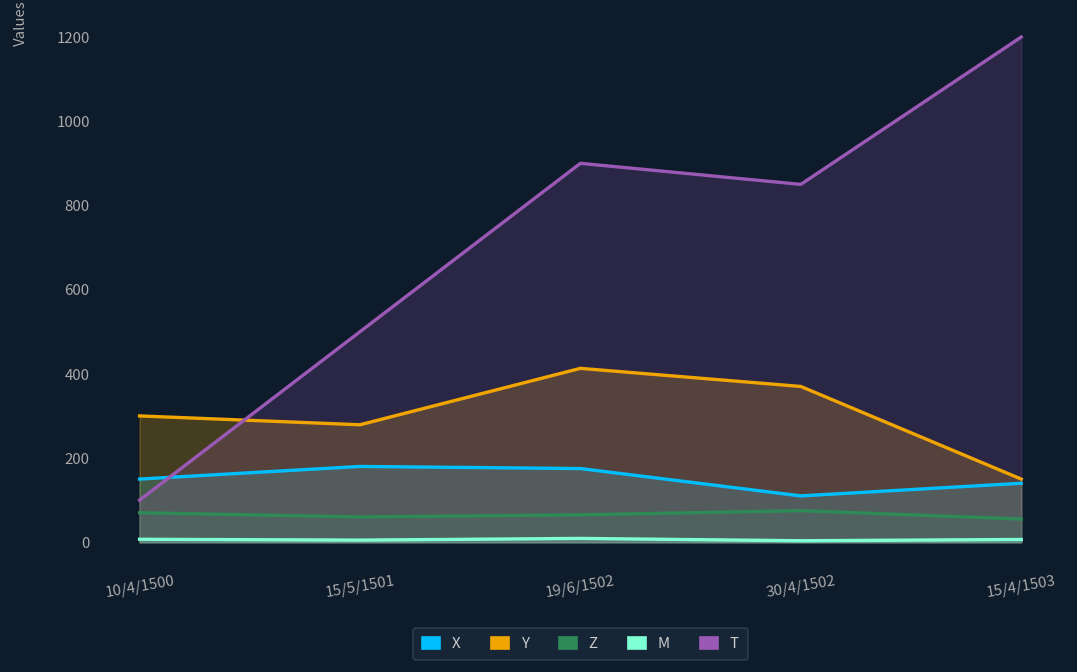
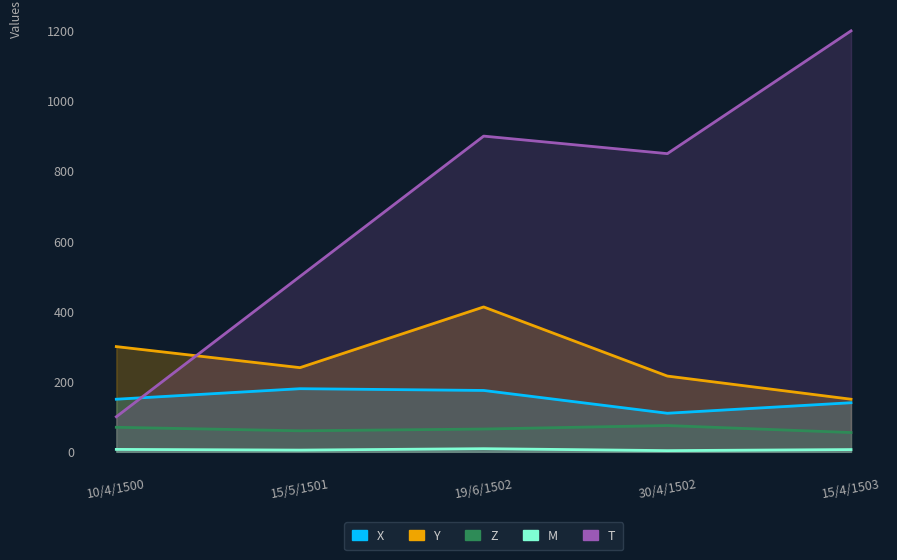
  {
    "Y": {
      "10/4/1500": 300,
-     "15/5/1501": 280,
+     "15/5/1501": 240,
      "19/6/1502": 410,
-     "30/4/1502": 370,
+     "30/4/1502": 220,
      "15/4/1503": 150
    }
  }
